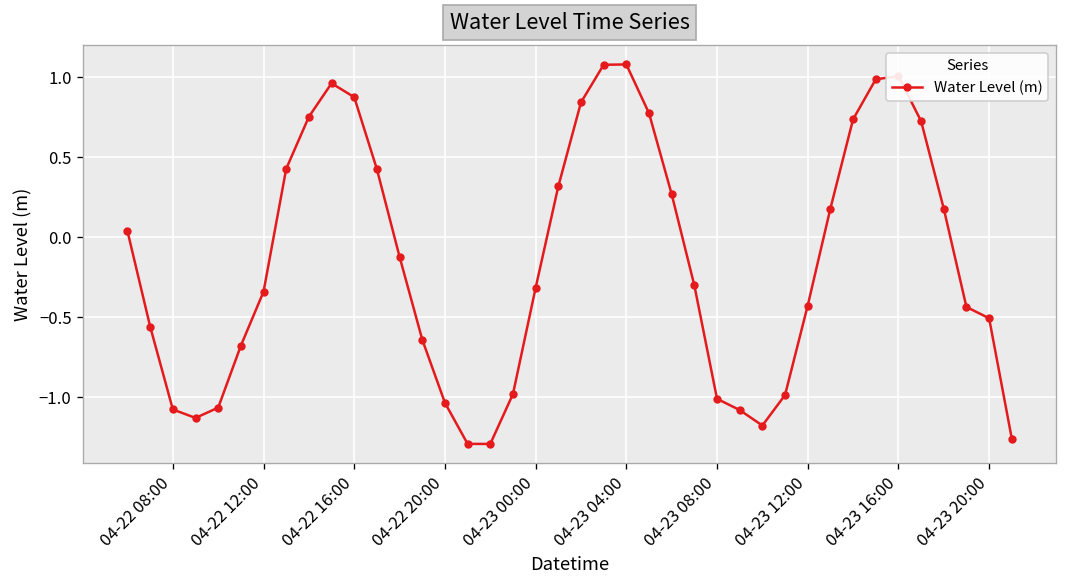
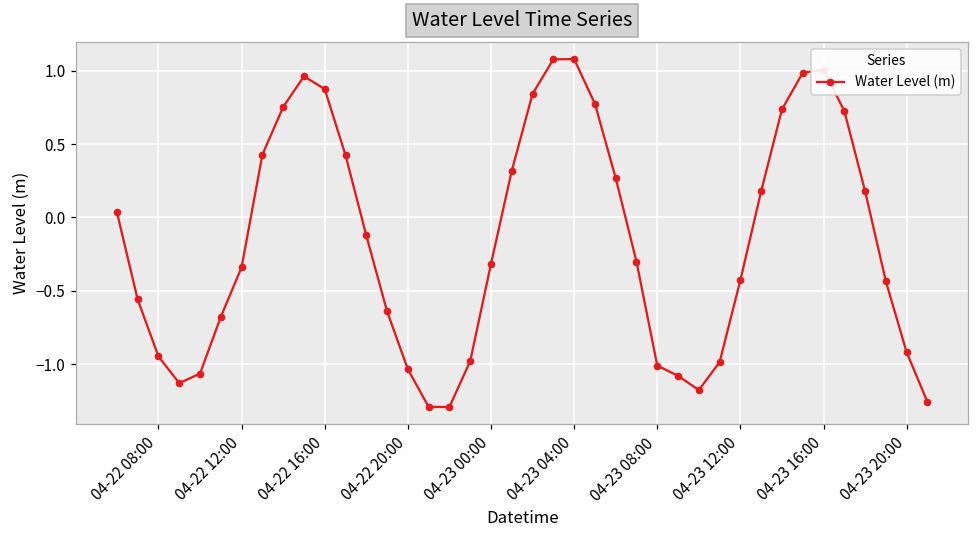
  {
-   "04-22 08:00": -1.08,
+   "04-22 08:00": -0.95,
    "04-22 12:00": -0.34,
    "04-22 16:00": 0.87,
    "04-22 20:00": -1.03,
    "04-23 00:00": -0.32,
    "04-23 04:00": 1.08,
    "04-23 08:00": -1.01,
    "04-23 12:00": -0.43,
-   "04-23 20:00": -0.51
+   "04-23 20:00": -0.92
  }
